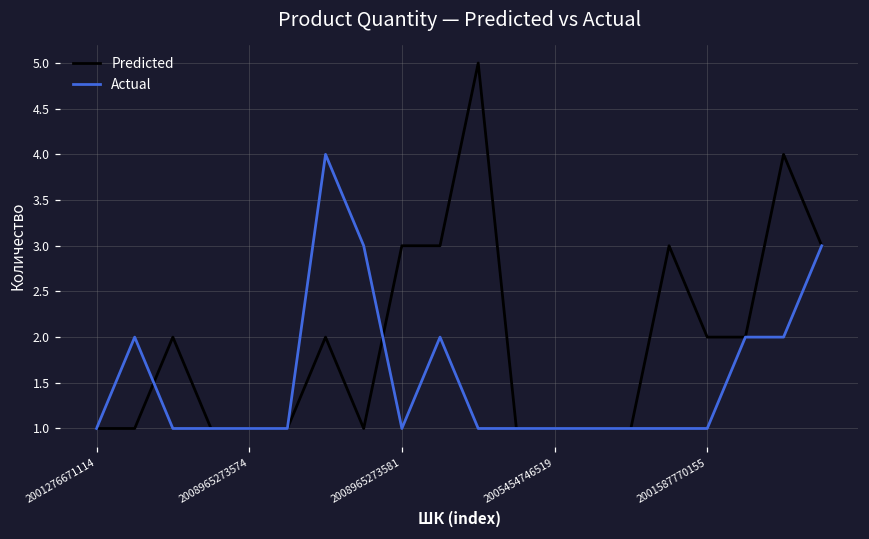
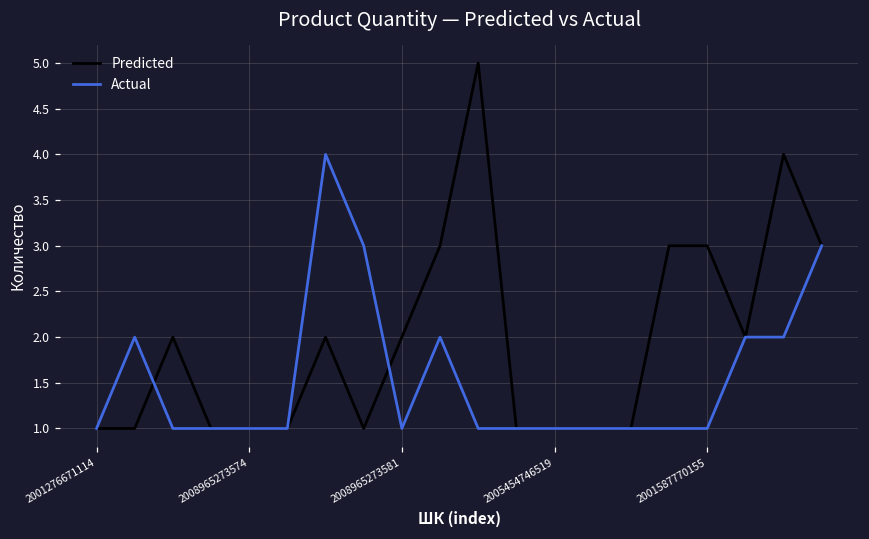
  {
    "Predicted": {
-     "2008965273581": 3,
-     "2001587770155": 2
+     "2008965273581": 2,
+     "2001587770155": 3
    },
    "Actual": {
      "2008965273581": 1,
      "2001587770155": 1
    }
  }
